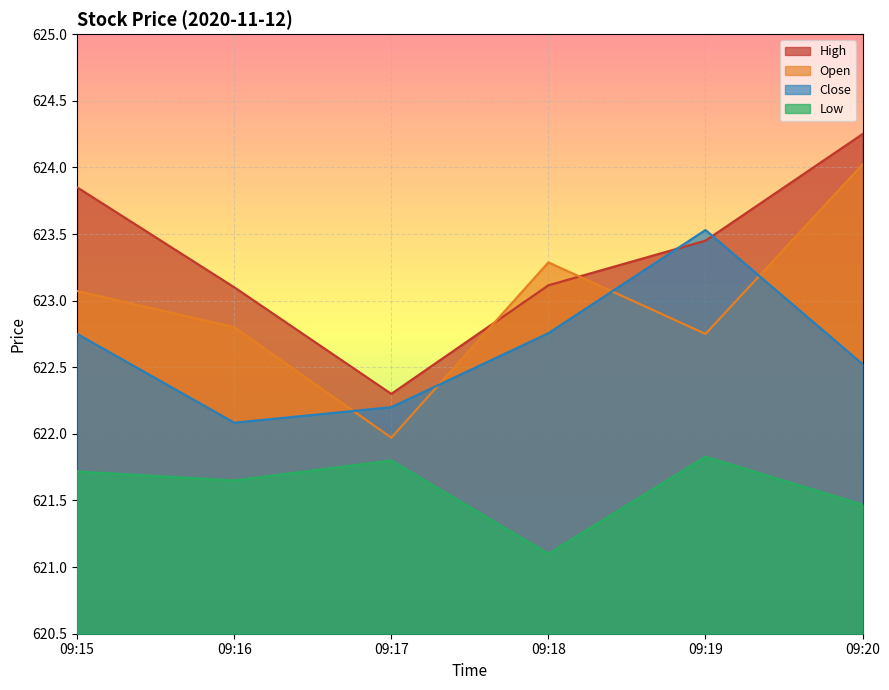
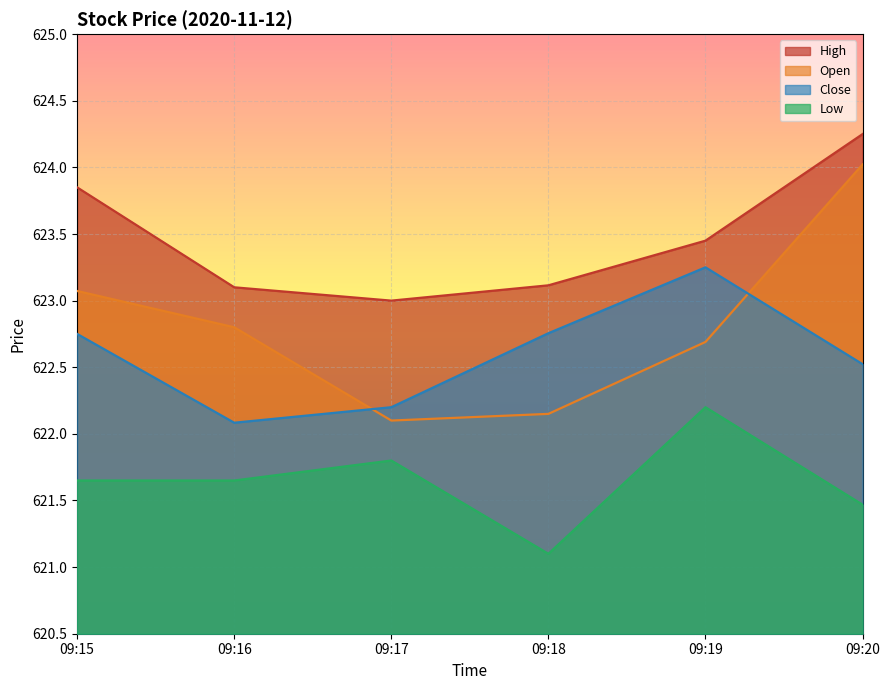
  {
    "High": {
      "09:15": 623.85,
      "09:16": 623.1,
-     "09:17": 622.3,
+     "09:17": 623.0,
      "09:18": 623.1,
      "09:19": 623.45,
      "09:20": 624.25
    },
    "Open": {
      "09:15": 623.07,
      "09:16": 622.80,
-     "09:17": 621.97,
-     "09:18": 623.29,
-     "09:19": 622.75,
+     "09:17": 622.10,
+     "09:18": 622.15,
+     "09:19": 622.69,
      "09:20": 624.02
    },
    "Close": {
      "09:15": 622.75,
      "09:16": 622.08,
      "09:17": 622.20,
      "09:18": 622.76,
-     "09:19": 623.53,
+     "09:19": 623.25,
      "09:20": 622.52
    },
    "Low": {
-     "09:15": 621.72,
+     "09:15": 621.65,
      "09:16": 621.65,
      "09:17": 621.80,
      "09:18": 621.10,
-     "09:19": 621.83,
+     "09:19": 622.20,
      "09:20": 621.47
    }
  }
